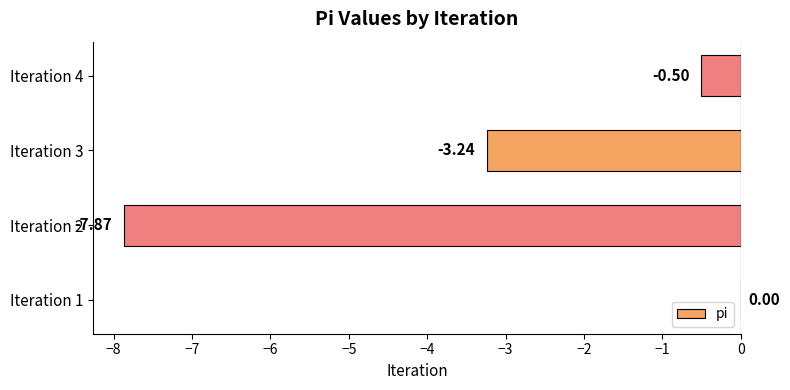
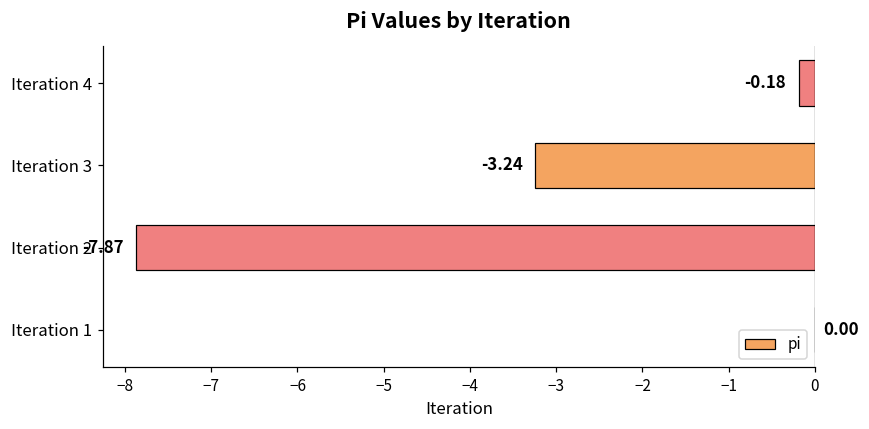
  {
-   "Iteration 4": -0.50,
+   "Iteration 4": -0.18,
    "Iteration 3": -3.24,
    "Iteration 2": -7.87,
    "Iteration 1": 0.00
  }
